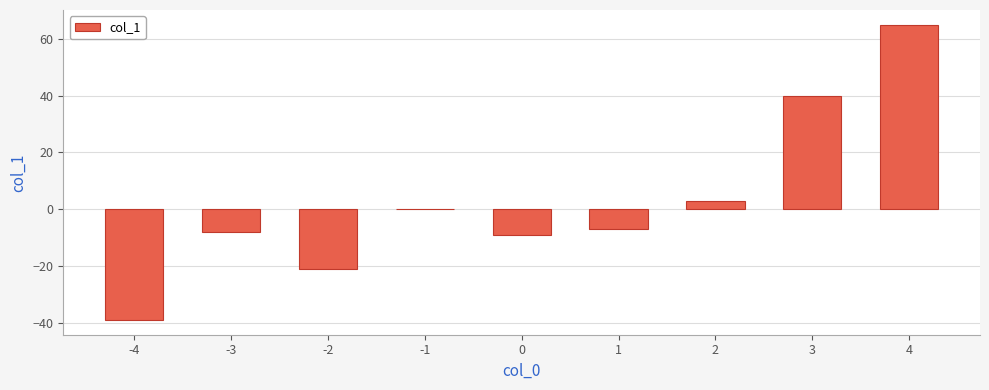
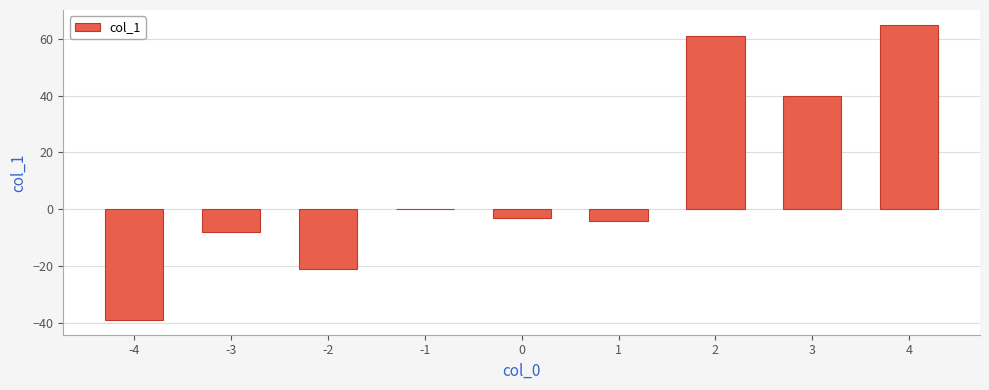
  {
    "-4": -39,
    "-3": -8,
    "-2": -21,
    "-1": 0,
-   "0": -9,
-   "1": -7,
-   "2": 3,
+   "0": -3,
+   "1": -4,
+   "2": 61,
    "3": 40,
    "4": 65
  }
